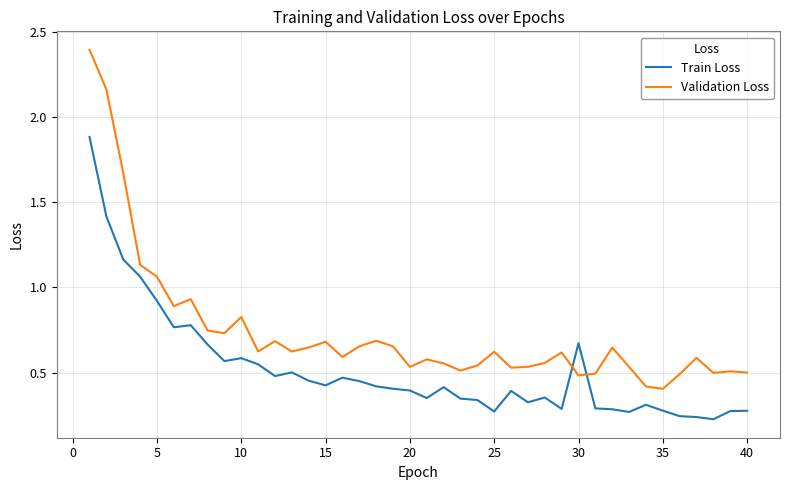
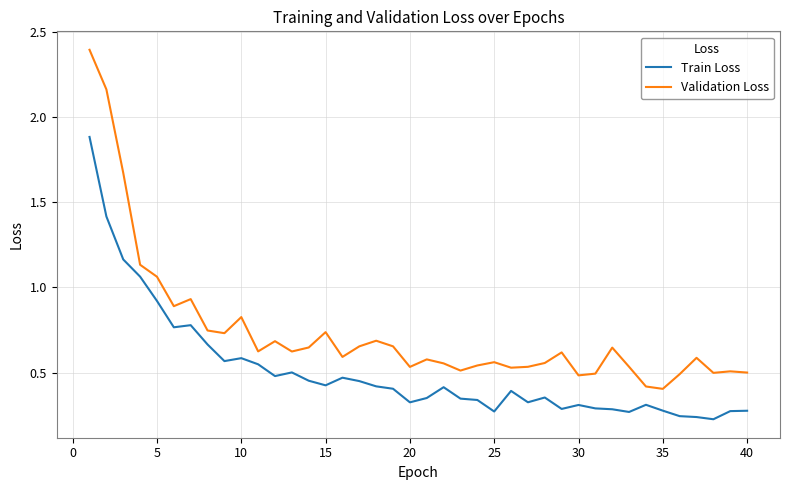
  {
    "Train Loss": {
      "5": 0.92,
      "10": 0.58,
      "15": 0.42,
-     "20": 0.39,
+     "20": 0.33,
      "25": 0.27,
-     "30": 0.67,
+     "30": 0.31,
      "35": 0.28,
      "40": 0.28
    },
    "Validation Loss": {
      "5": 1.06,
      "10": 0.83,
-     "15": 0.68,
+     "15": 0.74,
      "20": 0.53,
-     "25": 0.62,
+     "25": 0.56,
      "30": 0.48,
      "35": 0.40,
      "40": 0.50
    }
  }
